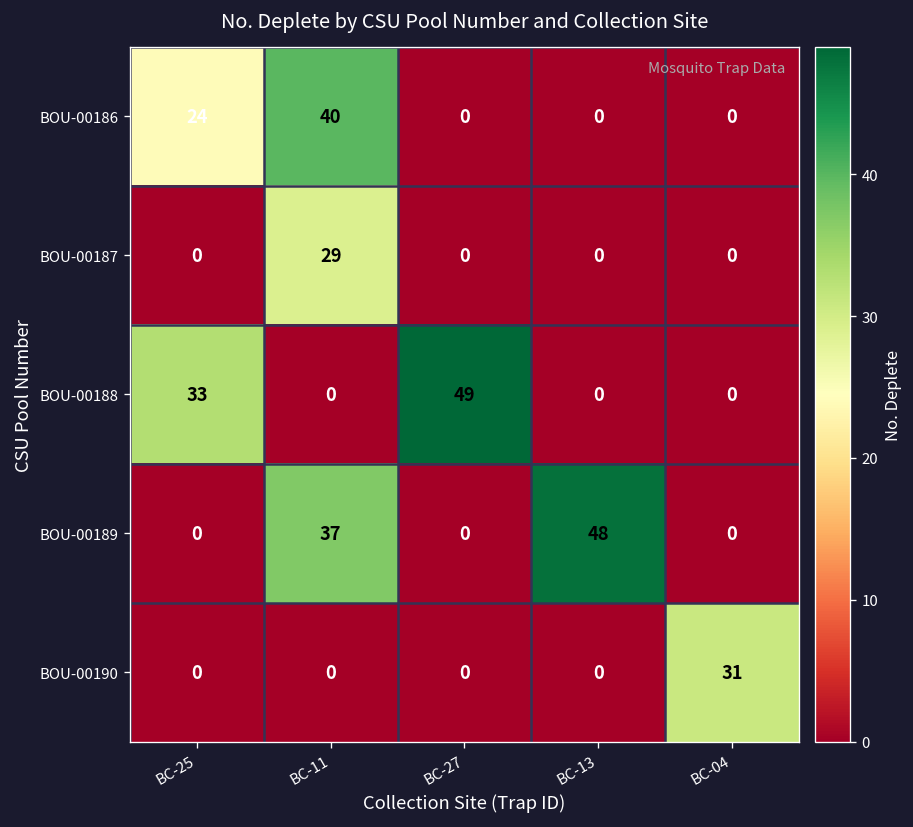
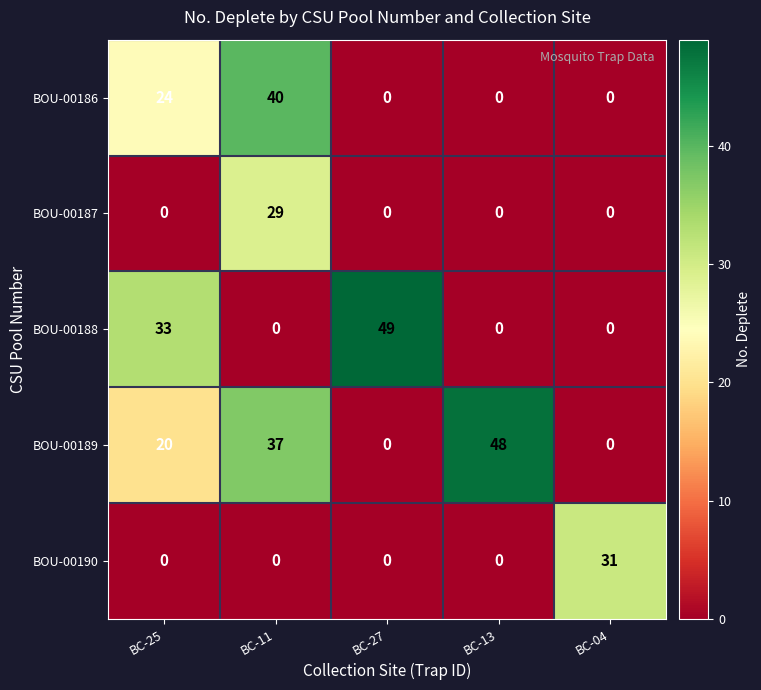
  {
    "BOU-00186": {
      "BC-25": 24,
      "BC-11": 40,
      "BC-27": 0,
      "BC-13": 0
    },
    "BOU-00187": {
      "BC-25": 0,
      "BC-11": 29,
      "BC-27": 0,
      "BC-13": 0,
      "BC-04": 0
    },
    "BOU-00188": {
      "BC-25": 33,
      "BC-11": 0,
      "BC-27": 49,
      "BC-13": 0,
      "BC-04": 0
    },
    "BOU-00189": {
-     "BC-25": 0,
+     "BC-25": 20,
      "BC-11": 37,
      "BC-27": 0,
      "BC-13": 48,
      "BC-04": 0
    },
    "BOU-00190": {
      "BC-25": 0,
      "BC-11": 0,
      "BC-27": 0,
      "BC-13": 0,
      "BC-04": 31
    }
  }
